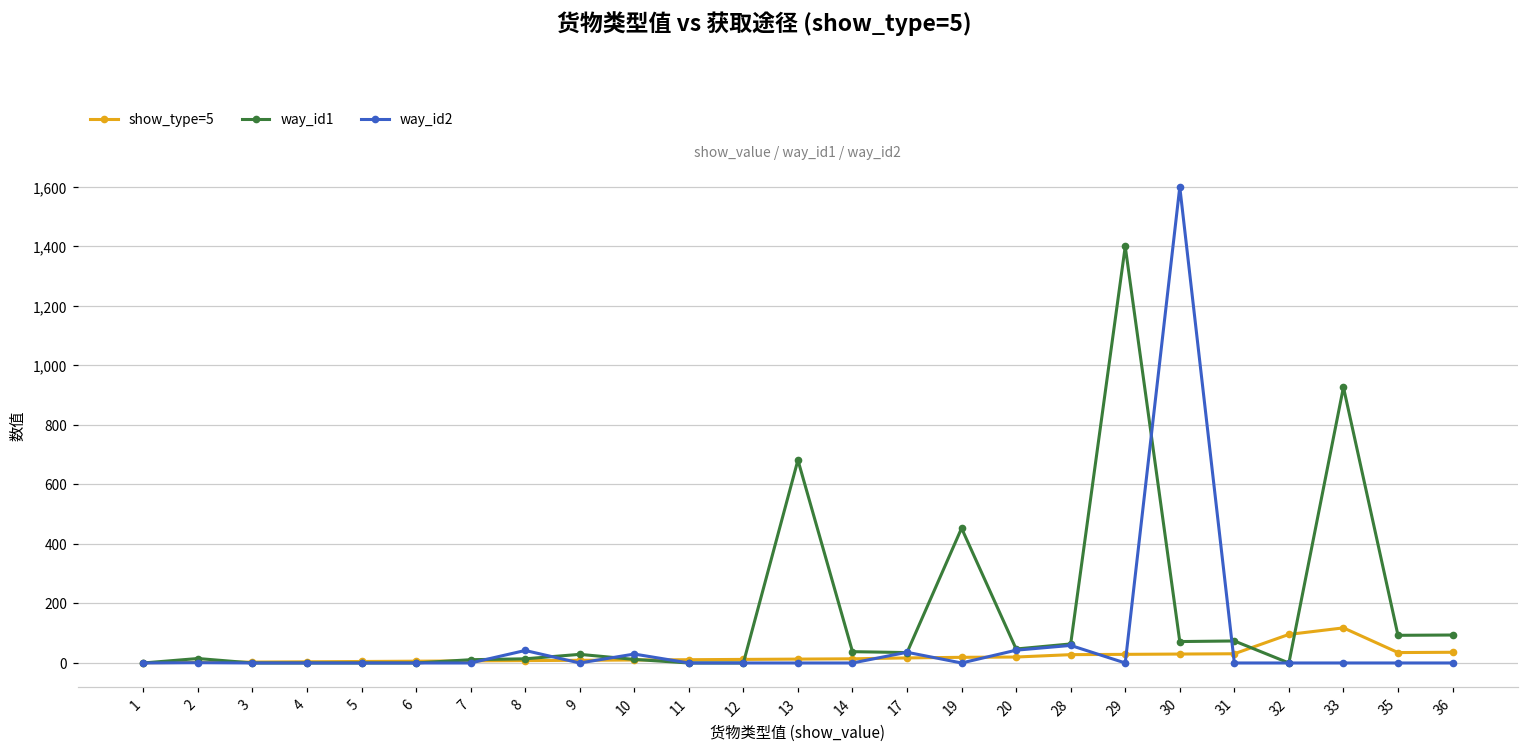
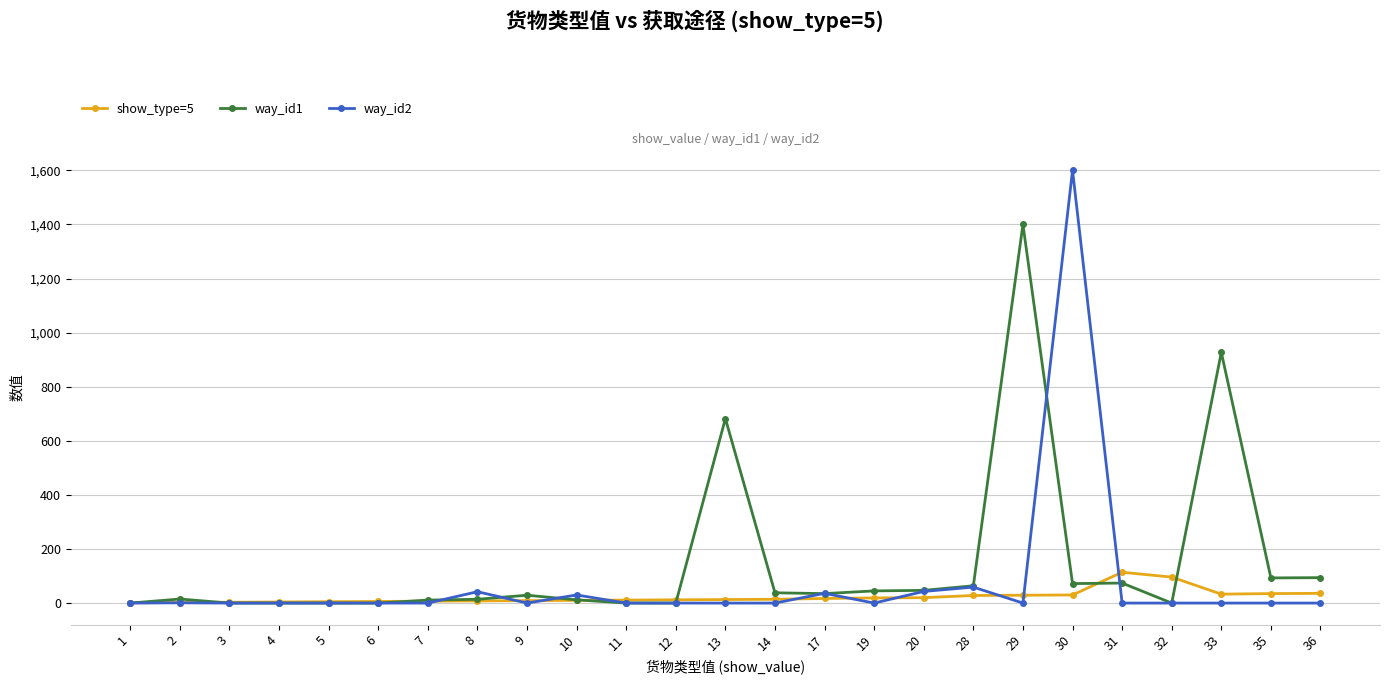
  {
    "show_type=5": {
      "11": "10",
      "12": "10",
      "13": "10",
      "14": "10",
      "17": "20",
      "19": "20",
      "20": "20",
      "28": "30",
      "29": "30",
      "30": "30",
-     "31": "30",
+     "31": "110",
      "32": "100",
-     "33": "120",
+     "33": "30",
      "35": "40",
      "36": "40"
    },
    "way_id1": {
      "2": "20",
      "9": "30",
      "13": "680",
      "14": "40",
-     "19": "450",
+     "19": "50",
      "29": "1,400",
      "30": "70",
      "31": "70",
      "33": "930",
      "35": "90",
      "36": "90"
    },
    "way_id2": {
      "8": "40",
      "10": "30",
      "13": "0",
      "14": "0",
      "19": "0",
      "29": "0",
      "30": "1,600",
      "31": "0",
      "33": "0",
      "35": "0",
      "36": "0"
    }
  }
